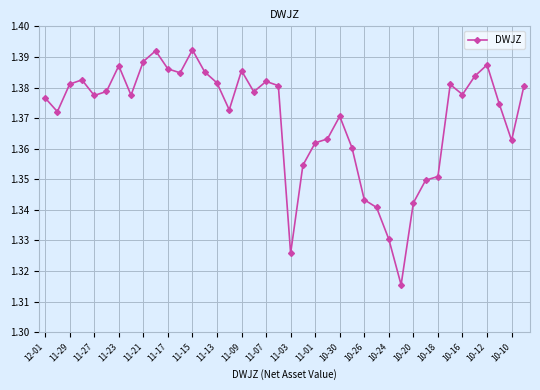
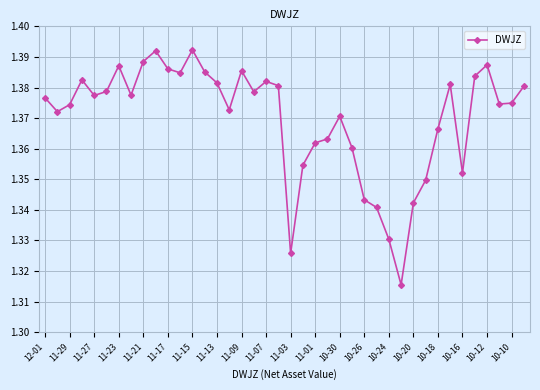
  {
    "12-01": 1.377,
-   "11-29": 1.381,
+   "11-29": 1.374,
    "11-27": 1.377,
    "11-23": 1.387,
    "11-21": 1.389,
    "11-17": 1.386,
    "11-15": 1.392,
    "11-13": 1.382,
    "11-09": 1.386,
    "11-07": 1.382,
    "11-03": 1.326,
    "11-01": 1.362,
    "10-30": 1.371,
    "10-26": 1.343,
    "10-24": 1.330,
    "10-20": 1.342,
-   "10-18": 1.351,
-   "10-16": 1.378,
+   "10-18": 1.367,
+   "10-16": 1.352,
    "10-12": 1.387,
-   "10-10": 1.363
+   "10-10": 1.375
  }
